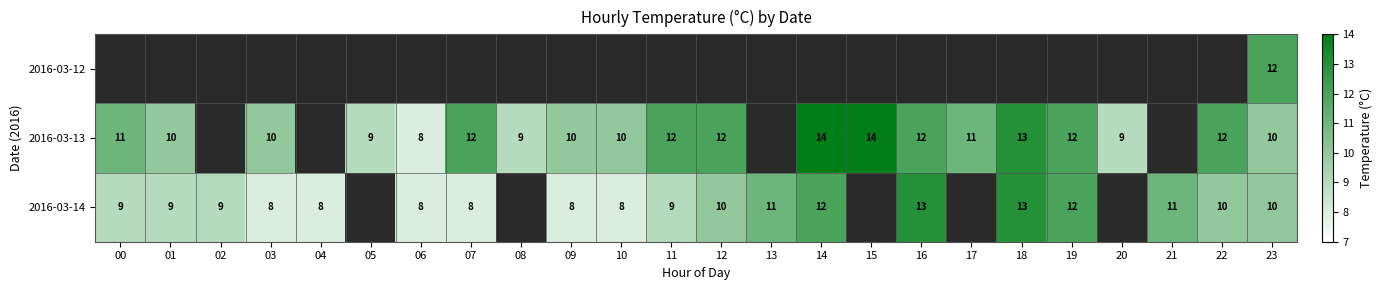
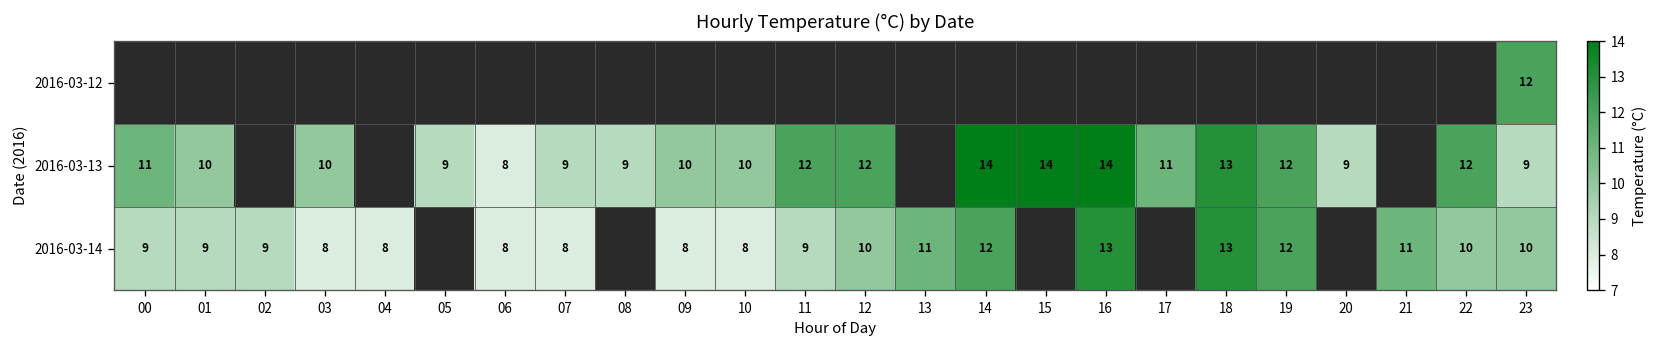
  {
    "2016-03-12": {
      "23": 12
    },
    "2016-03-13": {
      "00": 11,
      "01": 10,
      "03": 10,
      "05": 9,
      "06": 8,
-     "07": 12,
+     "07": 9,
      "08": 9,
      "09": 10,
      "10": 10,
      "11": 12,
      "12": 12,
      "14": 14,
      "15": 14,
-     "16": 12,
+     "16": 14,
      "17": 11,
      "18": 13,
      "19": 12,
      "20": 9,
      "22": 12,
-     "23": 10
+     "23": 9
    },
    "2016-03-14": {
      "00": 9,
      "01": 9,
      "02": 9,
      "03": 8,
      "04": 8,
      "06": 8,
      "07": 8,
      "09": 8,
      "10": 8,
      "11": 9,
      "12": 10,
      "13": 11,
      "14": 12,
      "16": 13,
      "18": 13,
      "19": 12,
      "21": 11,
      "22": 10,
      "23": 10
    }
  }
